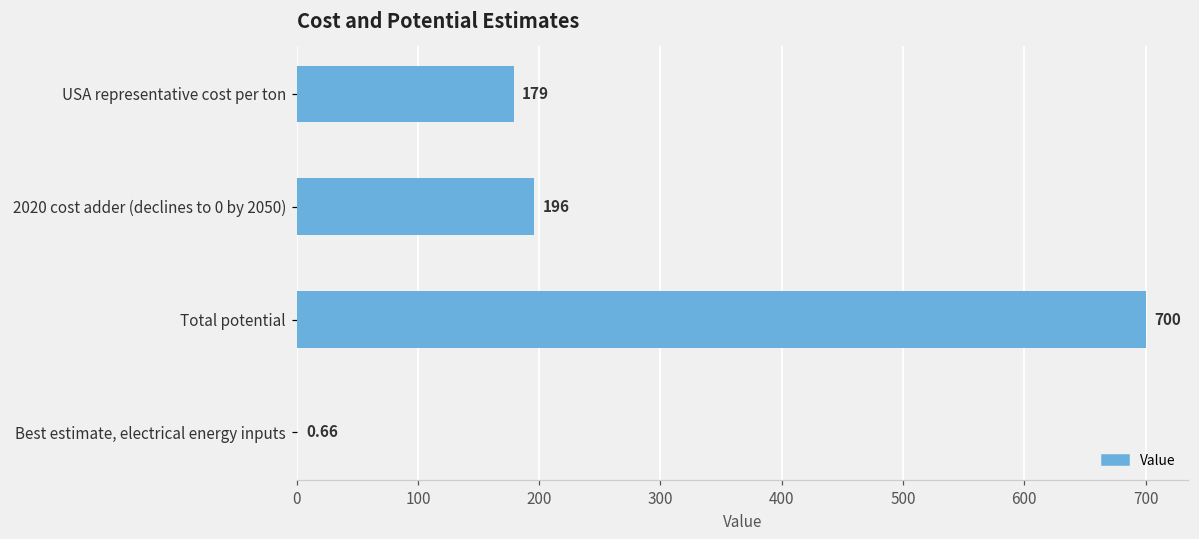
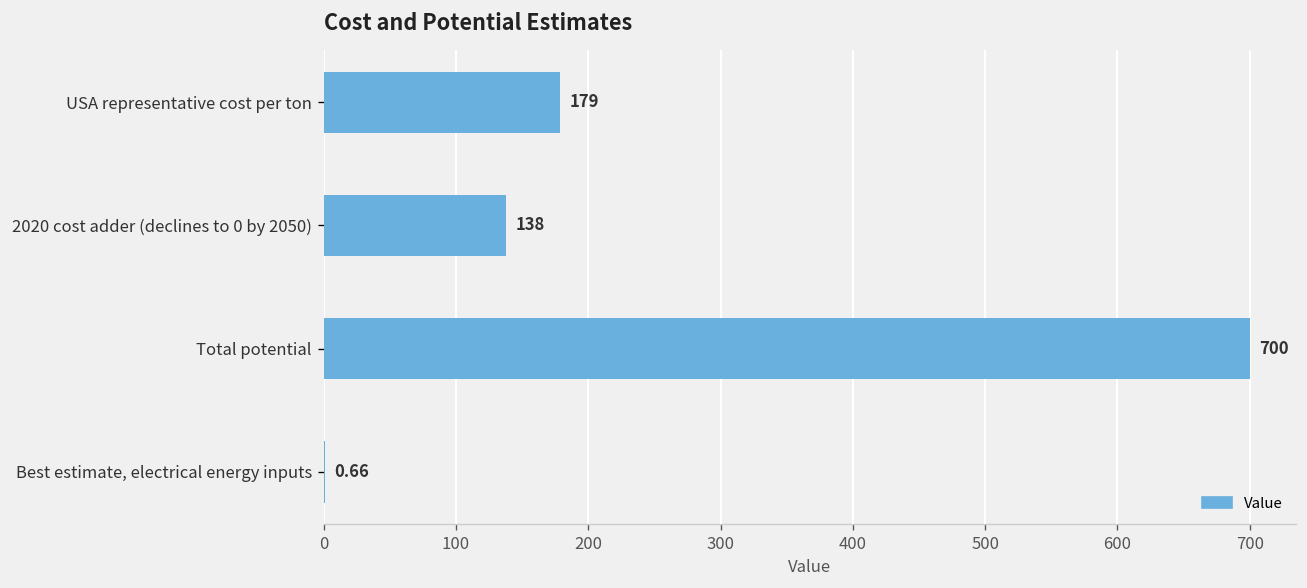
  {
    "USA representative cost per ton": 179,
-   "2020 cost adder (declines to 0 by 2050)": 196,
+   "2020 cost adder (declines to 0 by 2050)": 138,
    "Total potential": 700,
    "Best estimate, electrical energy inputs": 0.66
  }
